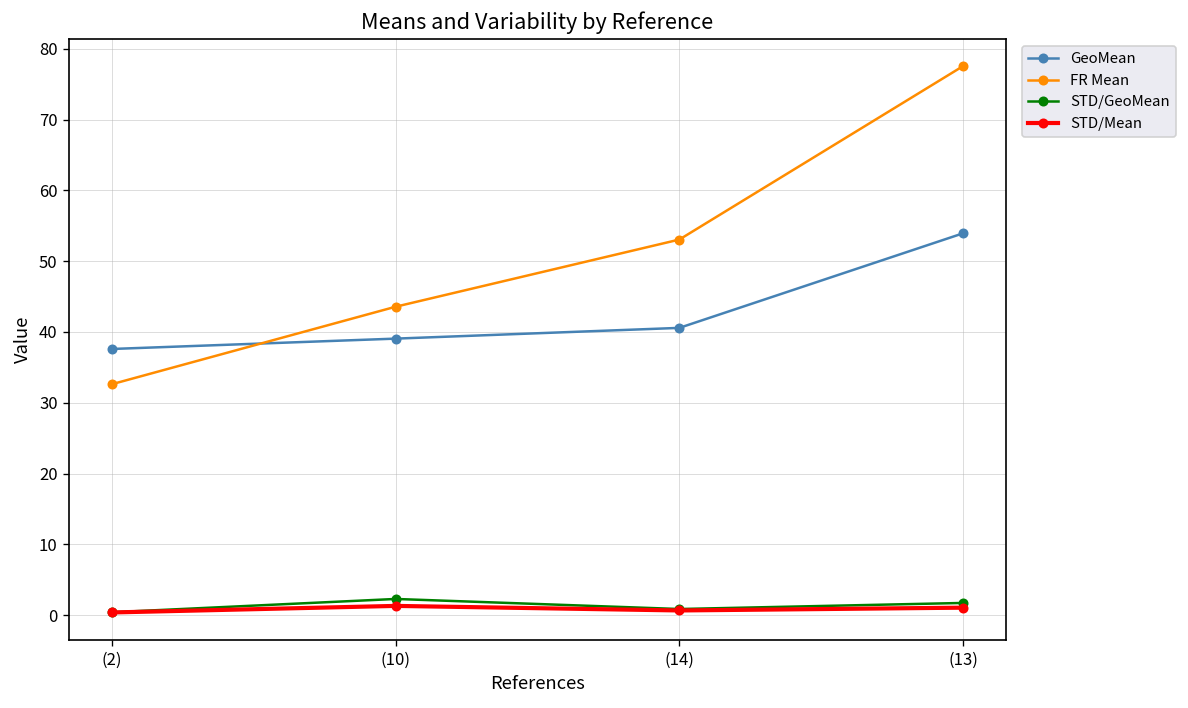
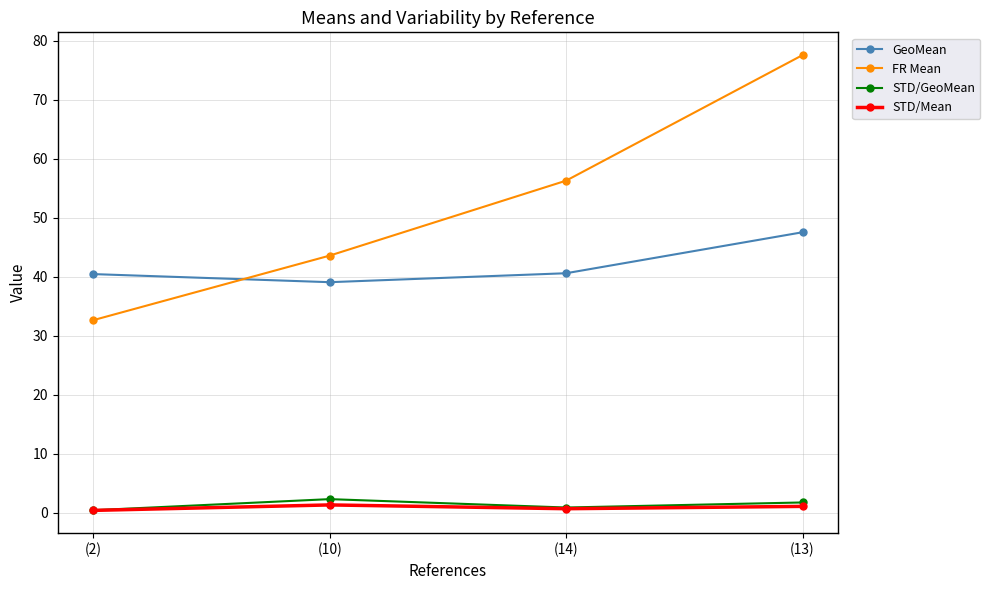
  {
    "GeoMean": {
-     "(2)": 38,
+     "(2)": 40,
      "(10)": 39,
      "(14)": 41,
-     "(13)": 54
+     "(13)": 48
    },
    "FR Mean": {
      "(2)": 33,
      "(10)": 44,
-     "(14)": 53,
+     "(14)": 56,
      "(13)": 78
    },
    "STD/GeoMean": {
      "(10)": 2,
      "(13)": 2
    },
    "STD/Mean": {
      "(10)": 1,
      "(13)": 1
    }
  }
